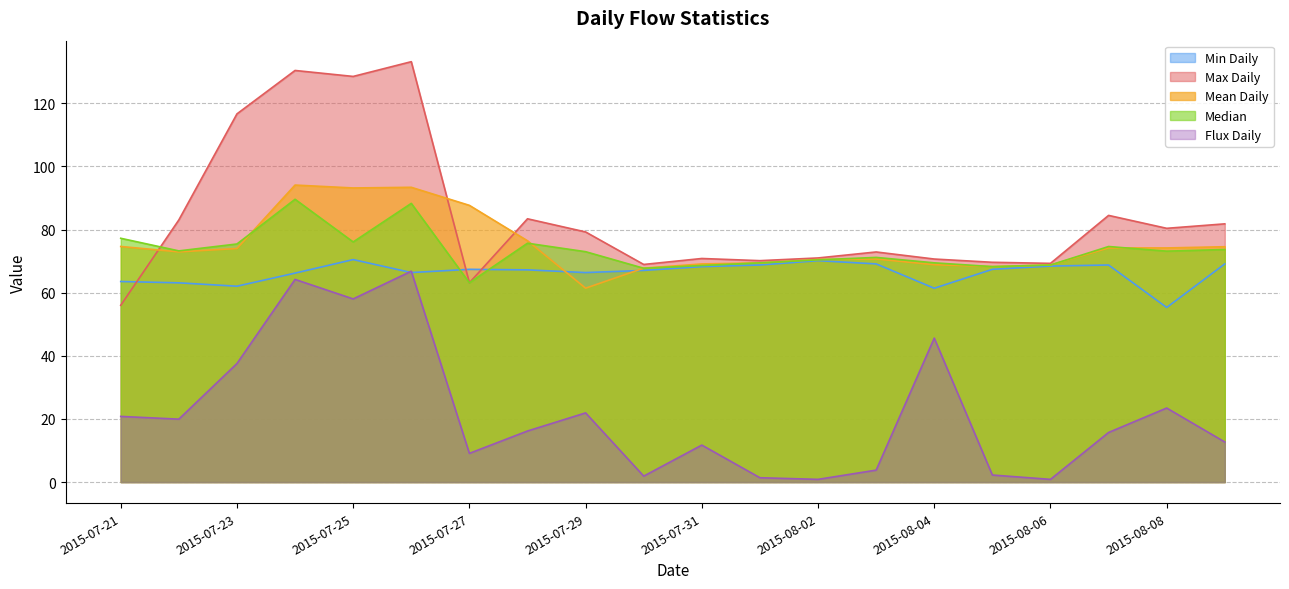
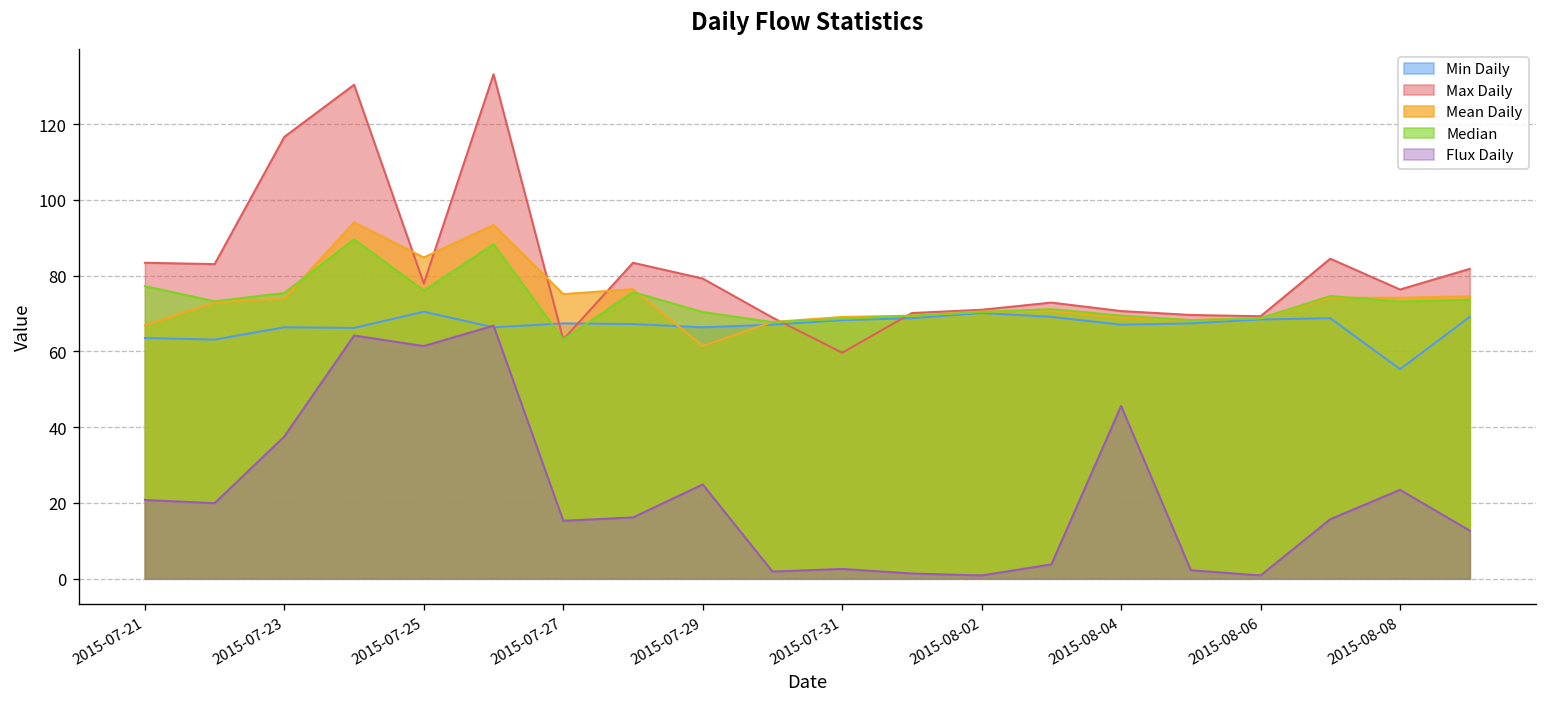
  {
    "Min Daily": {
      "2015-07-21": 64,
-     "2015-07-23": 62,
+     "2015-07-23": 66,
      "2015-07-25": 70,
      "2015-07-27": 67,
      "2015-07-29": 66,
-     "2015-08-04": 61,
+     "2015-08-04": 67,
      "2015-08-08": 55
    },
    "Max Daily": {
-     "2015-07-21": 56,
+     "2015-07-21": 83,
      "2015-07-23": 117,
-     "2015-07-25": 128,
+     "2015-07-25": 78,
      "2015-07-29": 79,
-     "2015-07-31": 71,
+     "2015-07-31": 60,
      "2015-08-04": 71,
-     "2015-08-08": 80
+     "2015-08-08": 76
    },
    "Mean Daily": {
-     "2015-07-21": 75,
+     "2015-07-21": 67,
      "2015-07-23": 74,
-     "2015-07-25": 93,
-     "2015-07-27": 88,
+     "2015-07-25": 85,
+     "2015-07-27": 75,
      "2015-07-29": 61,
      "2015-08-08": 74
    },
    "Median": {
      "2015-07-21": 77,
      "2015-07-23": 75,
      "2015-07-25": 76,
-     "2015-07-29": 73,
+     "2015-07-29": 70,
      "2015-08-08": 73
    },
    "Flux Daily": {
      "2015-07-21": 21,
      "2015-07-23": 38,
-     "2015-07-25": 58,
-     "2015-07-27": 9,
-     "2015-07-29": 22,
-     "2015-07-31": 12,
+     "2015-07-25": 61,
+     "2015-07-27": 15,
+     "2015-07-29": 25,
+     "2015-07-31": 3,
      "2015-08-02": 1,
      "2015-08-04": 46,
      "2015-08-06": 1,
      "2015-08-08": 23
    }
  }
